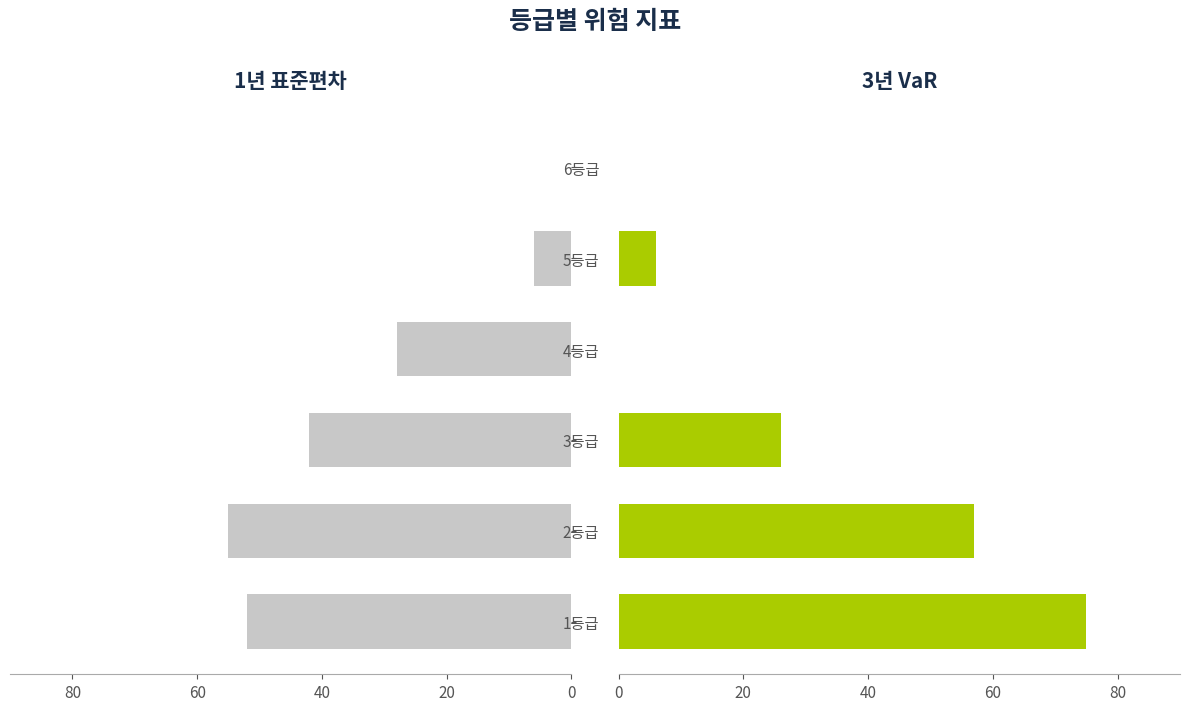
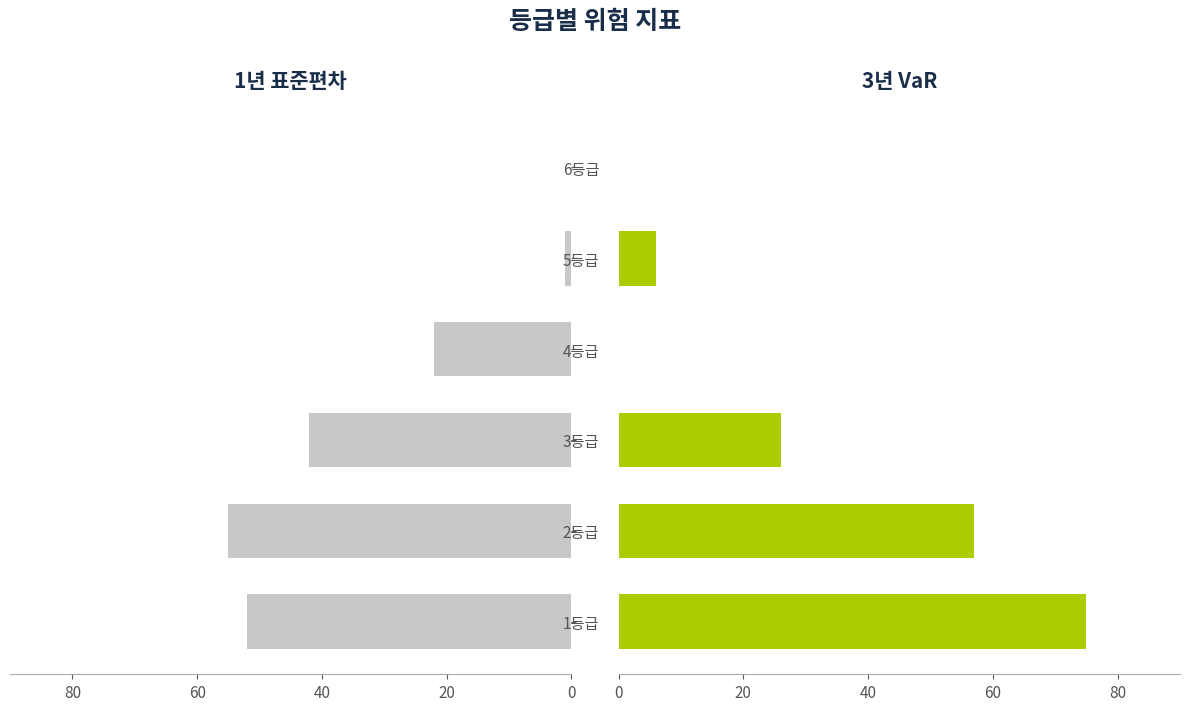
  {
    "1년 표준편차": {
      "6등급": 0,
-     "5등급": 6,
-     "4등급": 28,
+     "5등급": 1,
+     "4등급": 22,
      "3등급": 42,
      "2등급": 55,
      "1등급": 52
    }
  }
